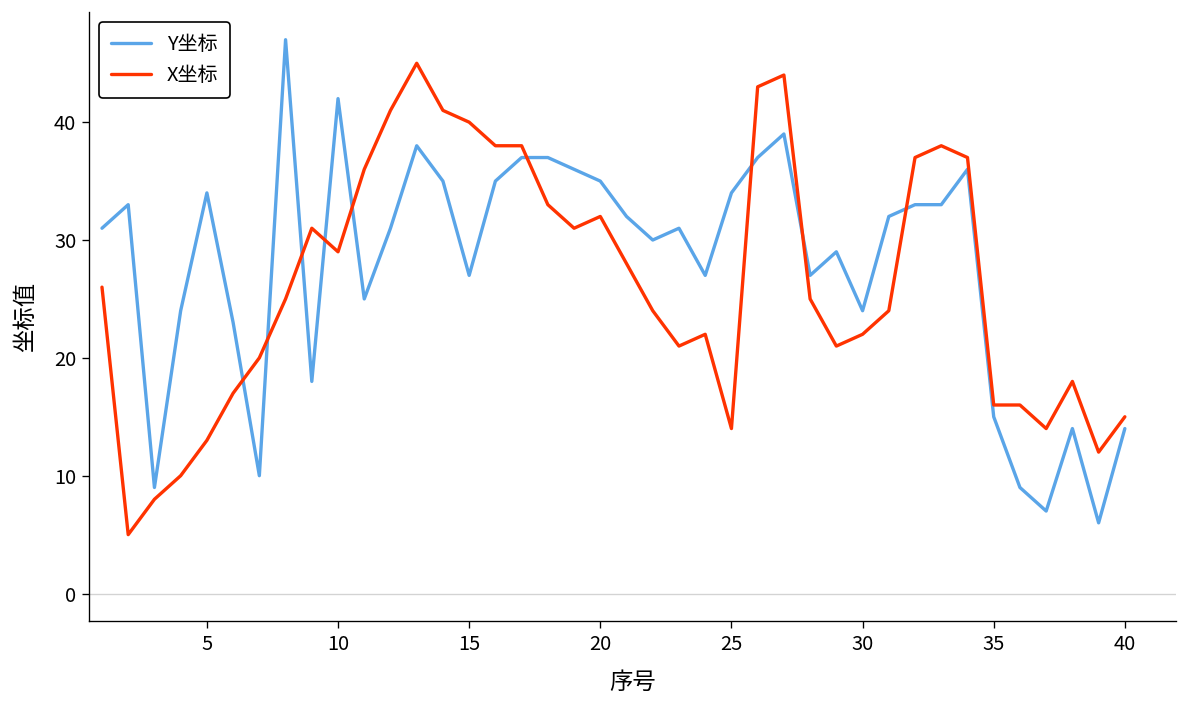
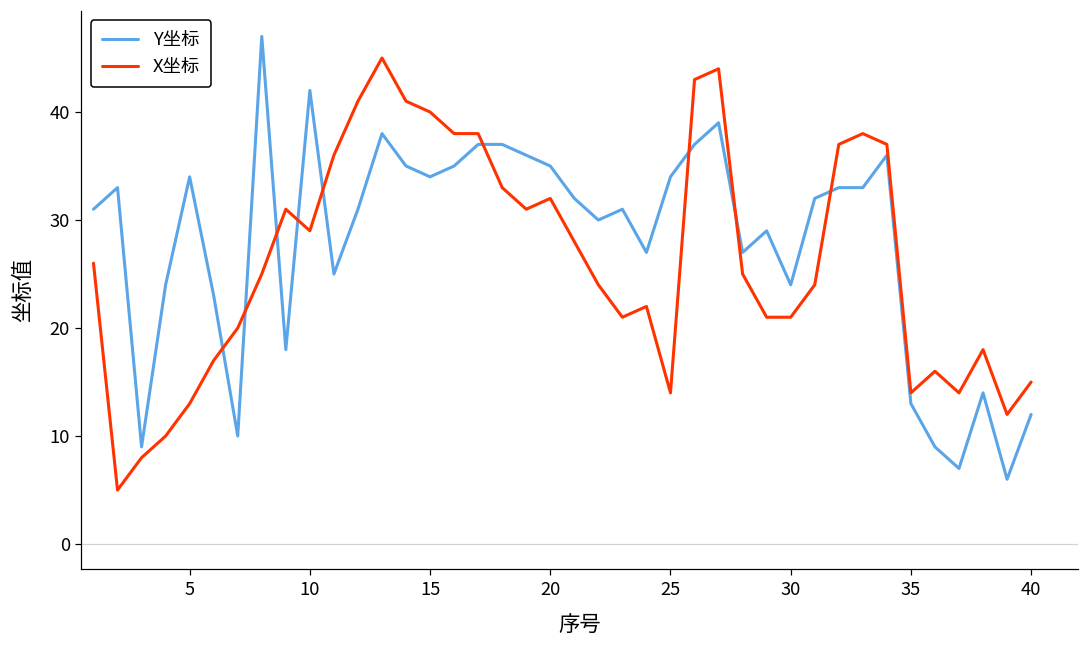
  {
    "Y坐标": {
      "5": 34,
      "10": 42,
-     "15": 27,
+     "15": 34,
      "20": 35,
      "25": 34,
      "30": 24,
-     "35": 15,
-     "40": 14
+     "35": 13,
+     "40": 12
    },
    "X坐标": {
      "5": 13,
      "10": 29,
      "15": 40,
      "20": 32,
      "25": 14,
-     "30": 22,
-     "35": 16,
+     "30": 21,
+     "35": 14,
      "40": 15
    }
  }
